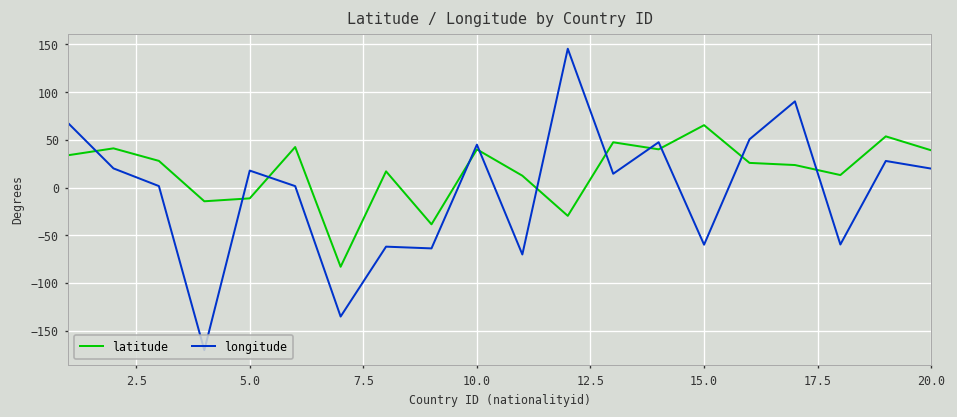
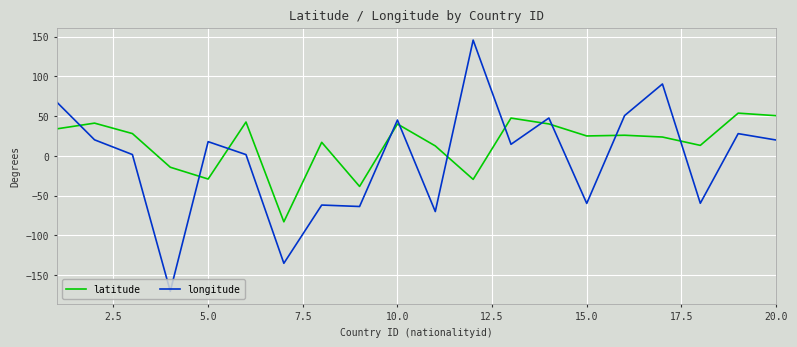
  {
    "latitude": {
-     "5.0": -10,
+     "5.0": -30,
      "10.0": 40,
-     "15.0": 70,
-     "20.0": 40
+     "15.0": 30,
+     "20.0": 50
    },
    "longitude": {
      "5.0": 20,
      "10.0": 50,
      "15.0": -60,
      "20.0": 20
    }
  }
